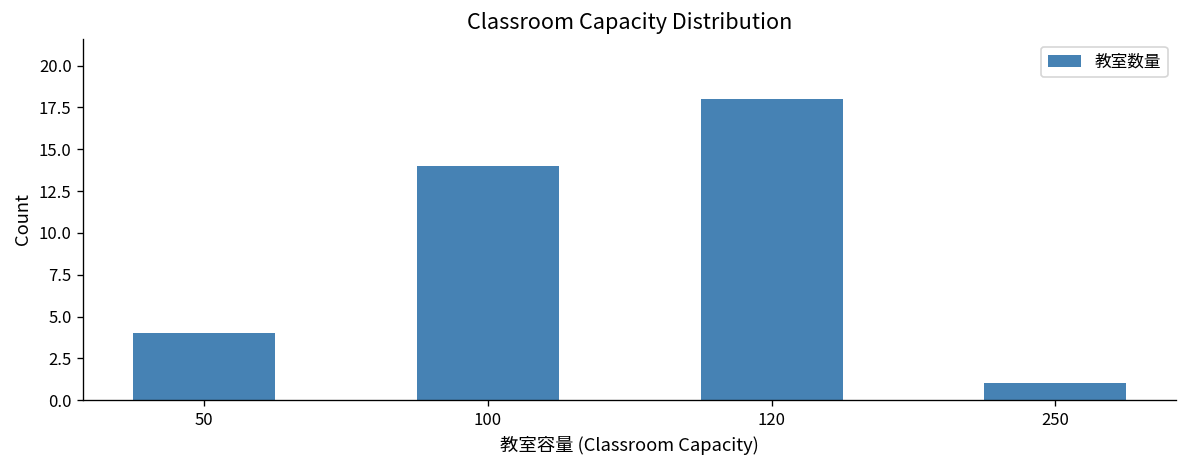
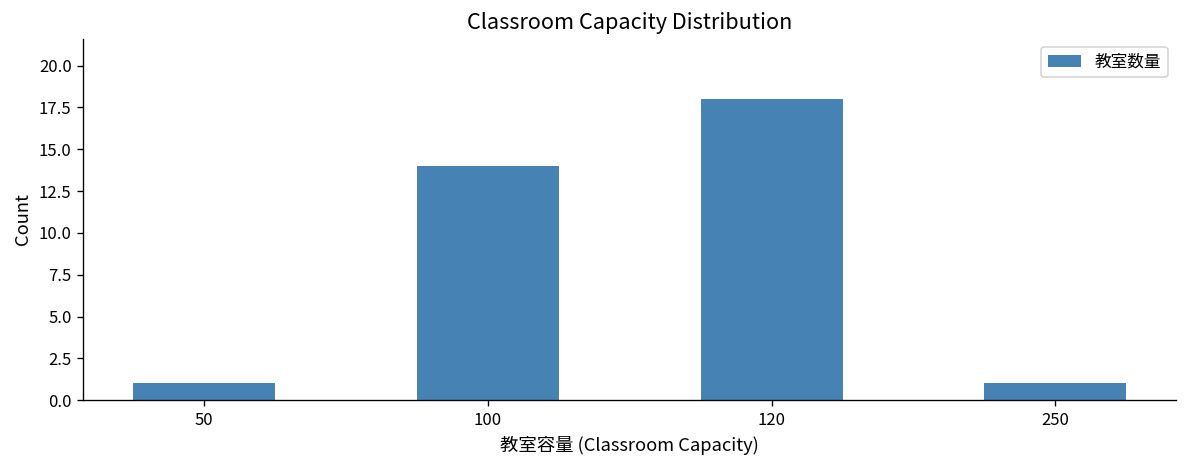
  {
-   "50": 4,
+   "50": 1,
    "100": 14,
    "120": 18,
    "250": 1
  }
